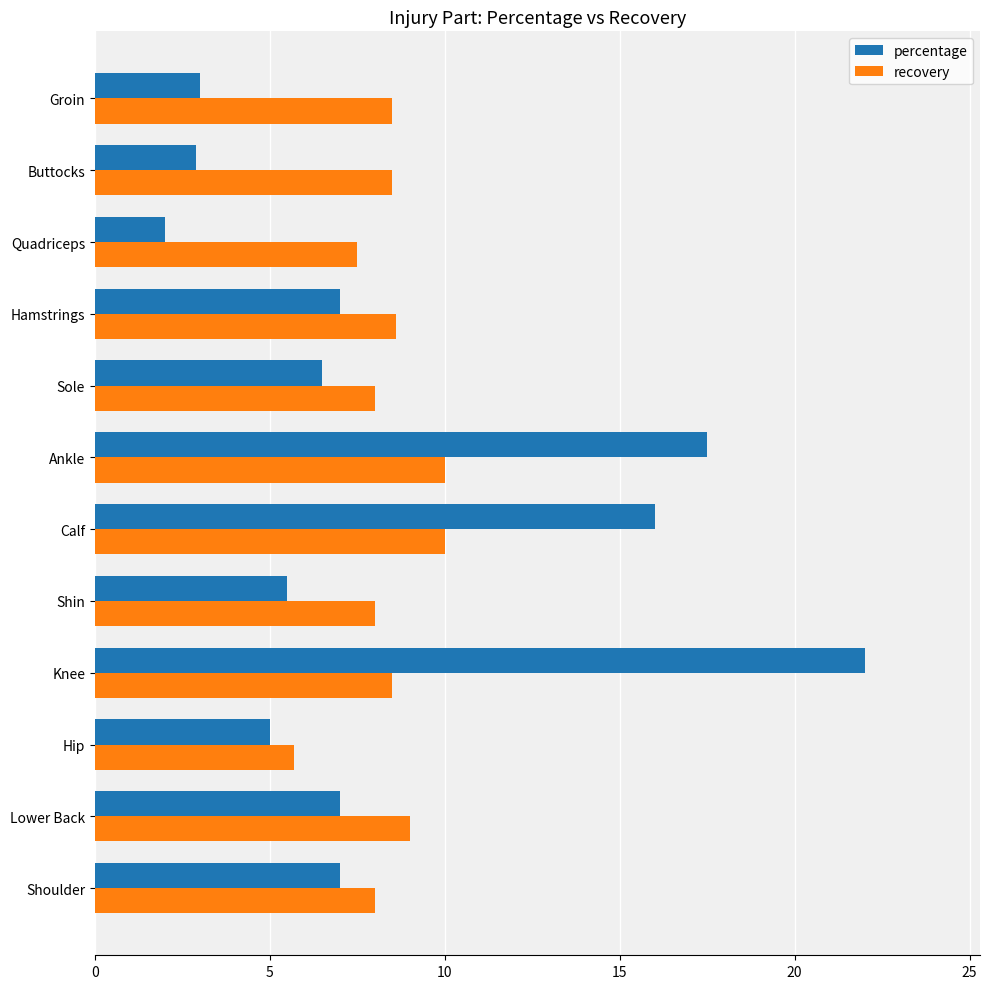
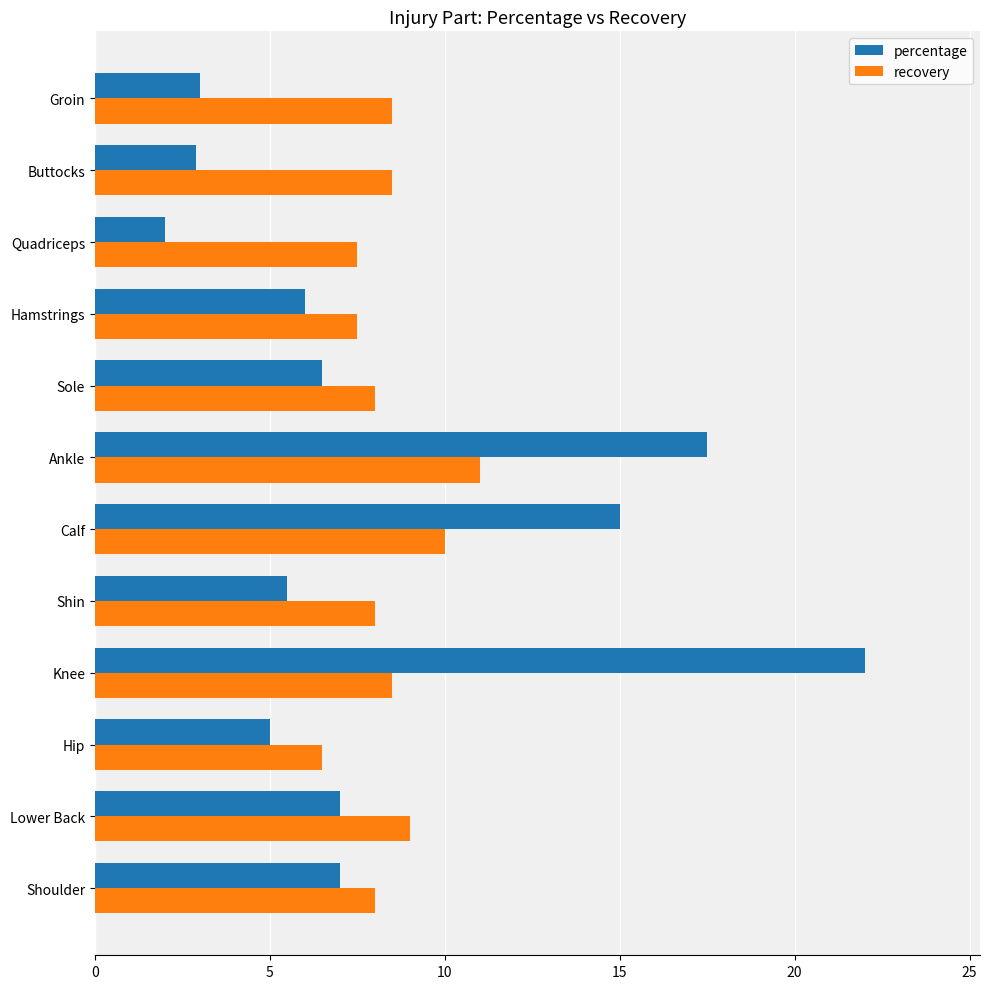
  {
    "percentage": {
      "Groin": 3,
      "Buttocks": 2.9,
      "Quadriceps": 2,
-     "Hamstrings": 7,
+     "Hamstrings": 6,
      "Sole": 6.5,
      "Ankle": 17.5,
-     "Calf": 16,
+     "Calf": 15,
      "Shin": 5.5,
      "Knee": 22,
      "Hip": 5,
      "Lower Back": 7,
      "Shoulder": 7
    },
    "recovery": {
      "Groin": 8.5,
      "Buttocks": 8.5,
      "Quadriceps": 7.5,
-     "Hamstrings": 8.6,
+     "Hamstrings": 7.5,
      "Sole": 8.0,
-     "Ankle": 10,
+     "Ankle": 11,
      "Calf": 10.0,
      "Shin": 8.0,
      "Knee": 8.5,
-     "Hip": 5.7,
+     "Hip": 6.5,
      "Lower Back": 9.0,
      "Shoulder": 8.0
    }
  }
